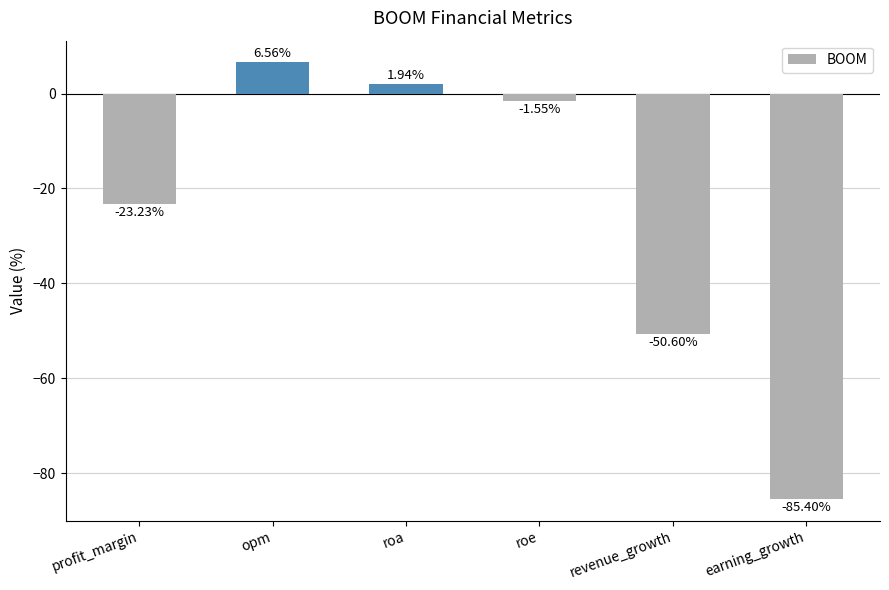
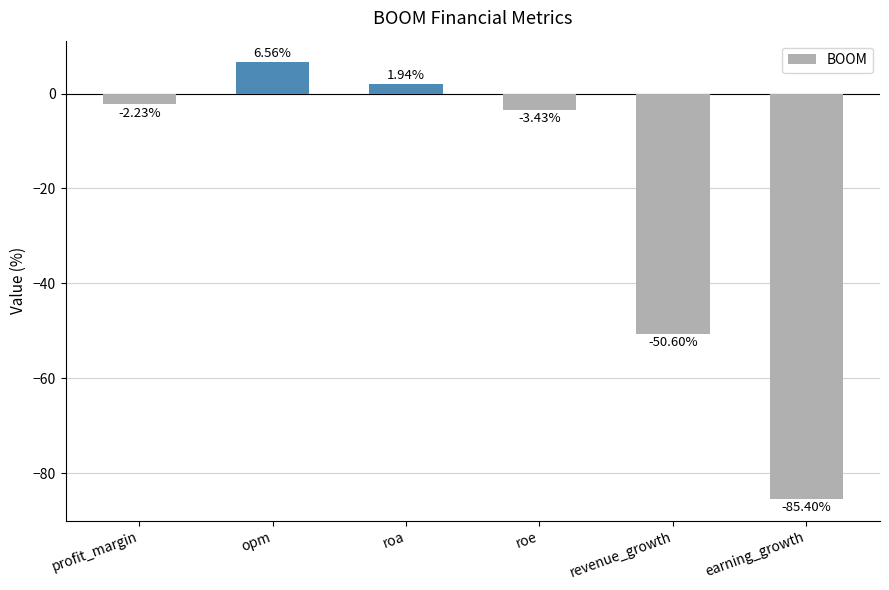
  {
-   "profit_margin": "-23.23%",
+   "profit_margin": "-2.23%",
    "opm": "6.56%",
    "roa": "1.94%",
-   "roe": "-1.55%",
+   "roe": "-3.43%",
    "revenue_growth": "-50.60%",
    "earning_growth": "-85.40%"
  }
